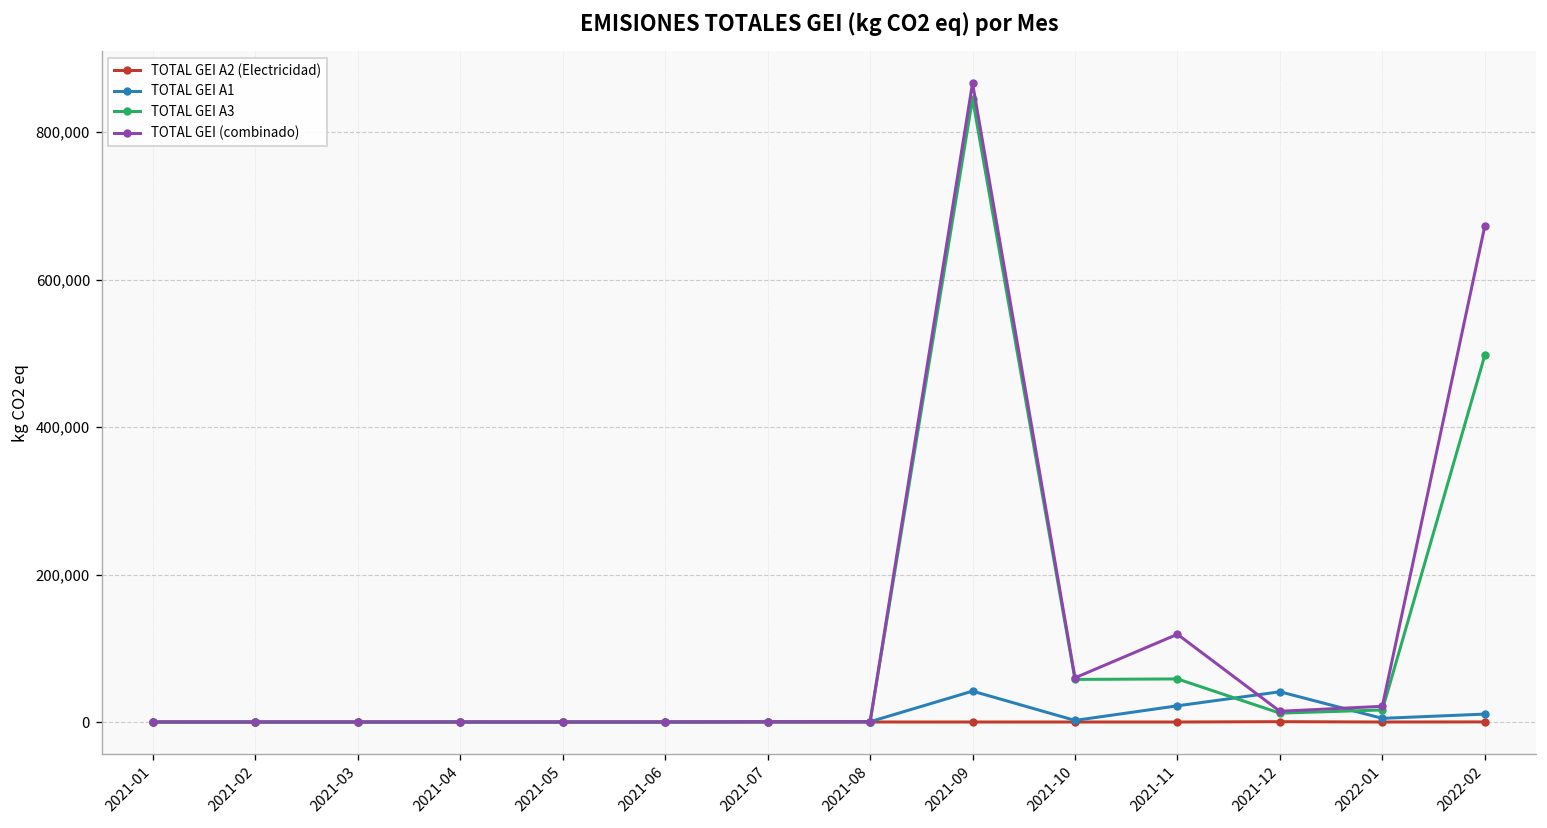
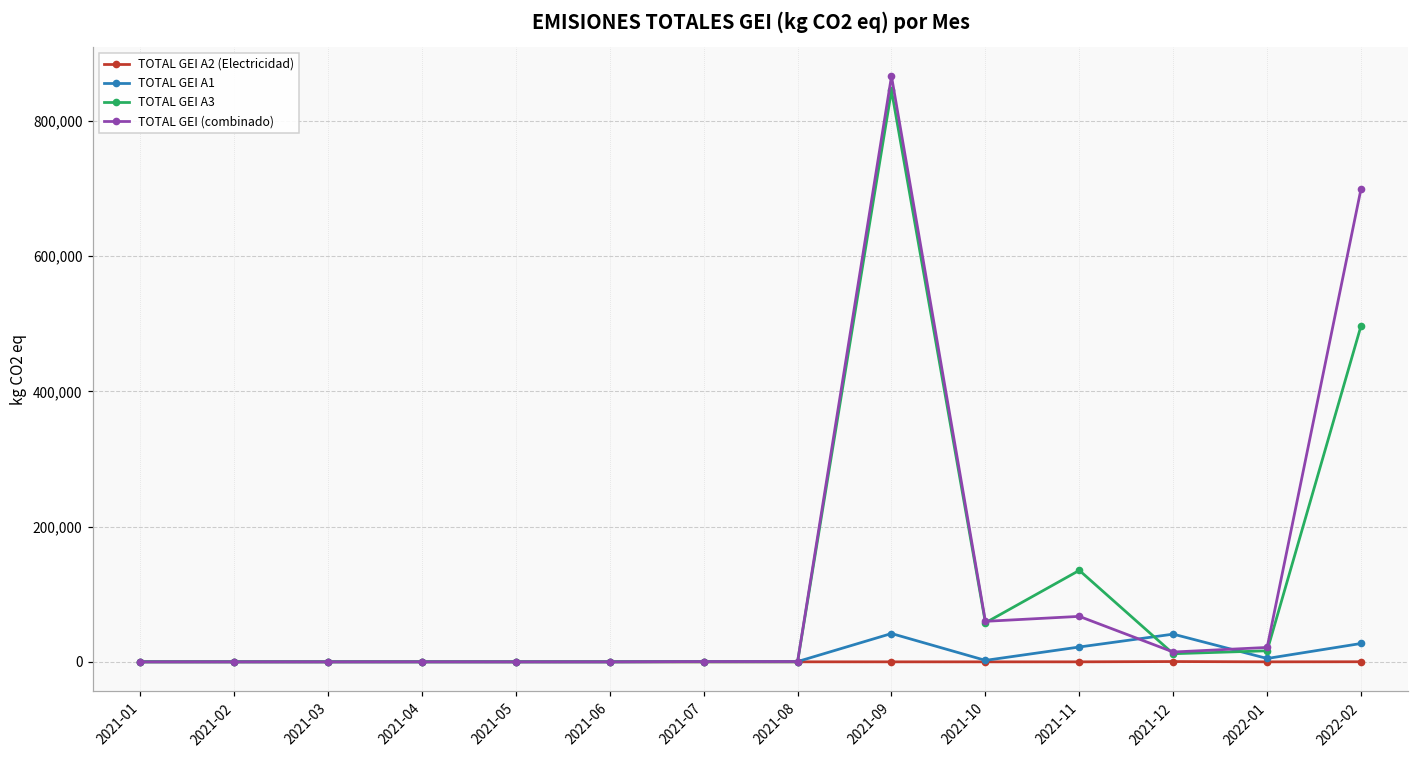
  {
    "TOTAL GEI A2 (Electricidad)": {
      "2021-09": "0",
      "2021-11": "0",
      "2021-12": "0",
      "2022-01": "0",
      "2022-02": "0"
    },
    "TOTAL GEI A1": {
      "2021-09": "40,000",
      "2021-11": "20,000",
      "2021-12": "40,000",
      "2022-01": "0",
-     "2022-02": "10,000"
+     "2022-02": "30,000"
    },
    "TOTAL GEI A3": {
      "2021-09": "850,000",
-     "2021-11": "60,000",
+     "2021-11": "140,000",
      "2022-01": "20,000",
      "2022-02": "500,000"
    },
    "TOTAL GEI (combinado)": {
      "2021-09": "870,000",
-     "2021-11": "120,000",
+     "2021-11": "70,000",
      "2022-01": "20,000",
-     "2022-02": "670,000"
+     "2022-02": "700,000"
    }
  }
